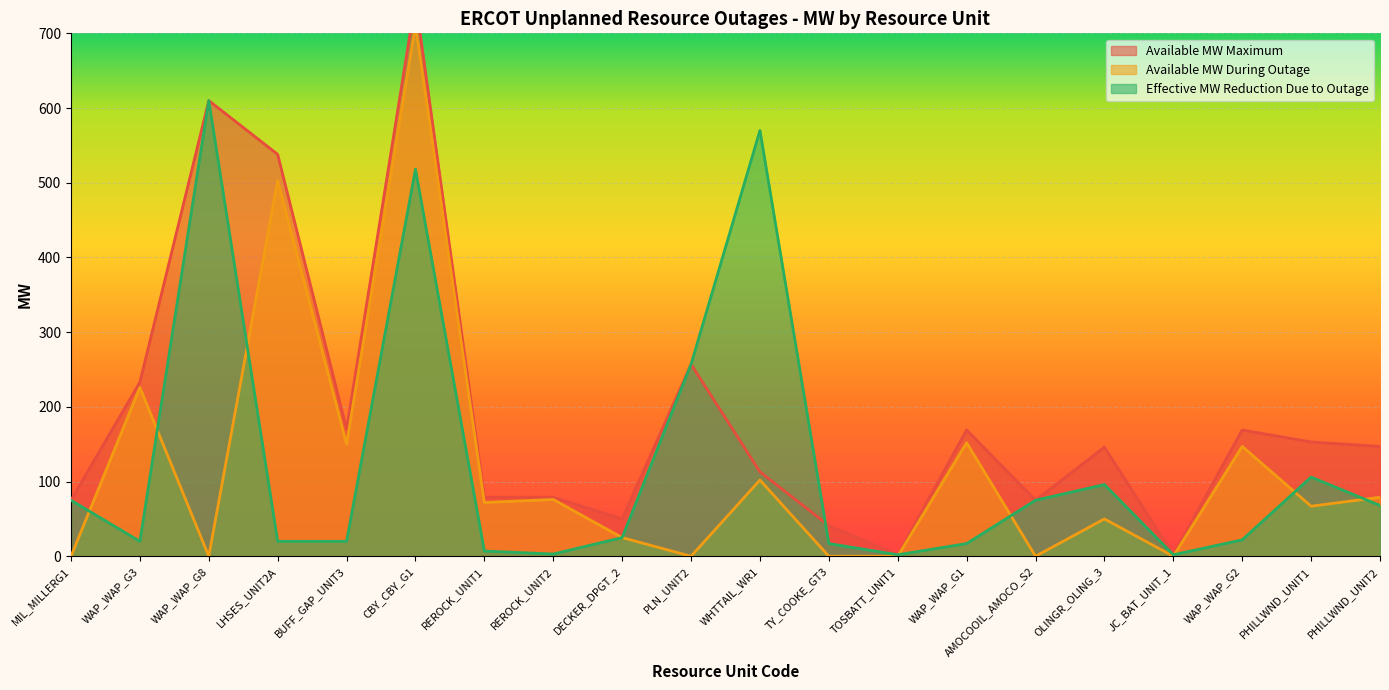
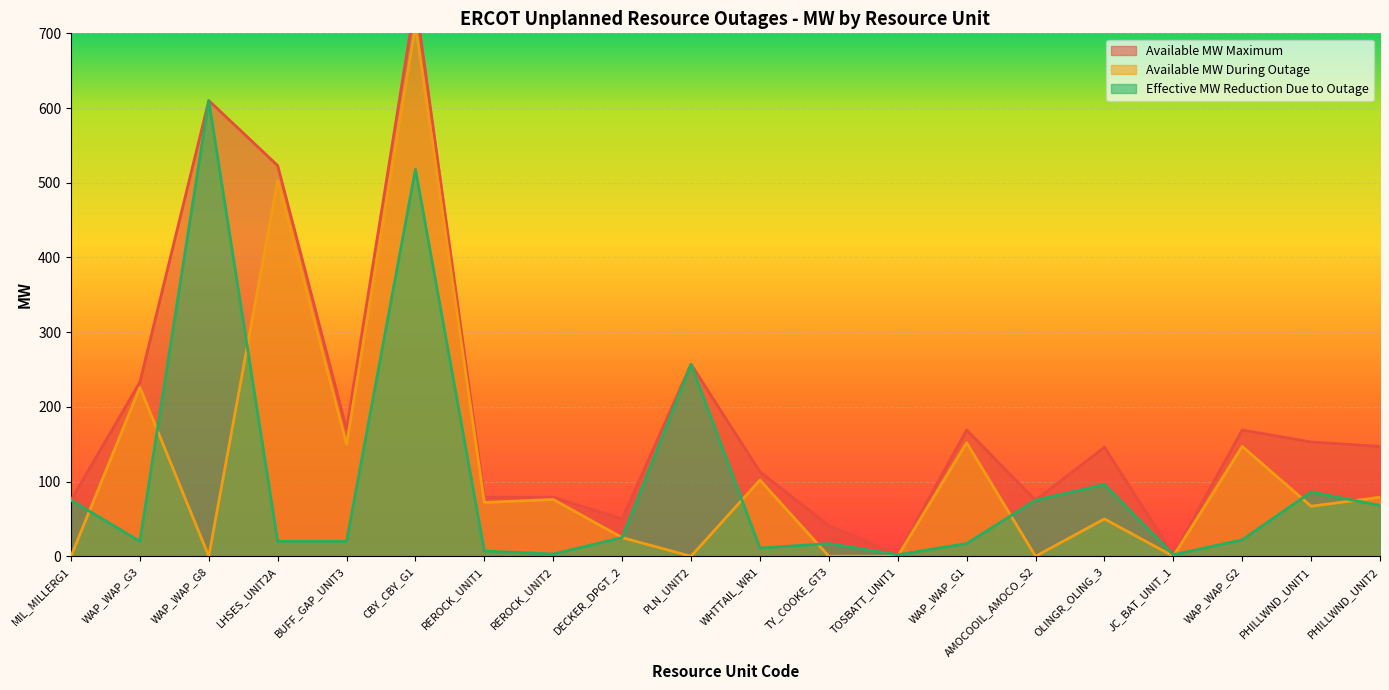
  {
    "Available MW Maximum": {
      "WAP_WAP_G3": 230,
-     "LHSES_UNIT2A": 540,
+     "LHSES_UNIT2A": 520,
      "BUFF_GAP_UNIT3": 170,
      "REROCK_UNIT1": 80,
      "DECKER_DPGT_2": 50,
      "WHTTAIL_WR1": 110,
      "TY_COOKE_GT3": 40,
      "WAP_WAP_G1": 170,
      "OLINGR_OLING_3": 150,
      "WAP_WAP_G2": 170,
      "PHILLWND_UNIT1": 150,
      "PHILLWND_UNIT2": 150
    },
    "Available MW During Outage": {
      "MIL_MILLERG1": 0,
      "WAP_WAP_G3": 230,
      "WAP_WAP_G8": 0,
      "LHSES_UNIT2A": 500,
      "BUFF_GAP_UNIT3": 150,
      "REROCK_UNIT1": 70,
      "PLN_UNIT2": 0,
      "WHTTAIL_WR1": 100,
      "TY_COOKE_GT3": 0,
      "WAP_WAP_G1": 150,
      "AMOCOOIL_AMOCO_S2": 0,
      "OLINGR_OLING_3": 50,
      "WAP_WAP_G2": 150,
      "PHILLWND_UNIT1": 70,
      "PHILLWND_UNIT2": 80
    },
    "Effective MW Reduction Due to Outage": {
      "WAP_WAP_G3": 20,
      "LHSES_UNIT2A": 20,
      "BUFF_GAP_UNIT3": 20,
      "CBY_CBY_G1": 520,
      "REROCK_UNIT1": 10,
      "REROCK_UNIT2": 0,
-     "WHTTAIL_WR1": 570,
+     "WHTTAIL_WR1": 10,
      "TY_COOKE_GT3": 20,
      "WAP_WAP_G1": 20,
      "OLINGR_OLING_3": 100,
      "WAP_WAP_G2": 20,
-     "PHILLWND_UNIT1": 110,
+     "PHILLWND_UNIT1": 90,
      "PHILLWND_UNIT2": 70
    }
  }
